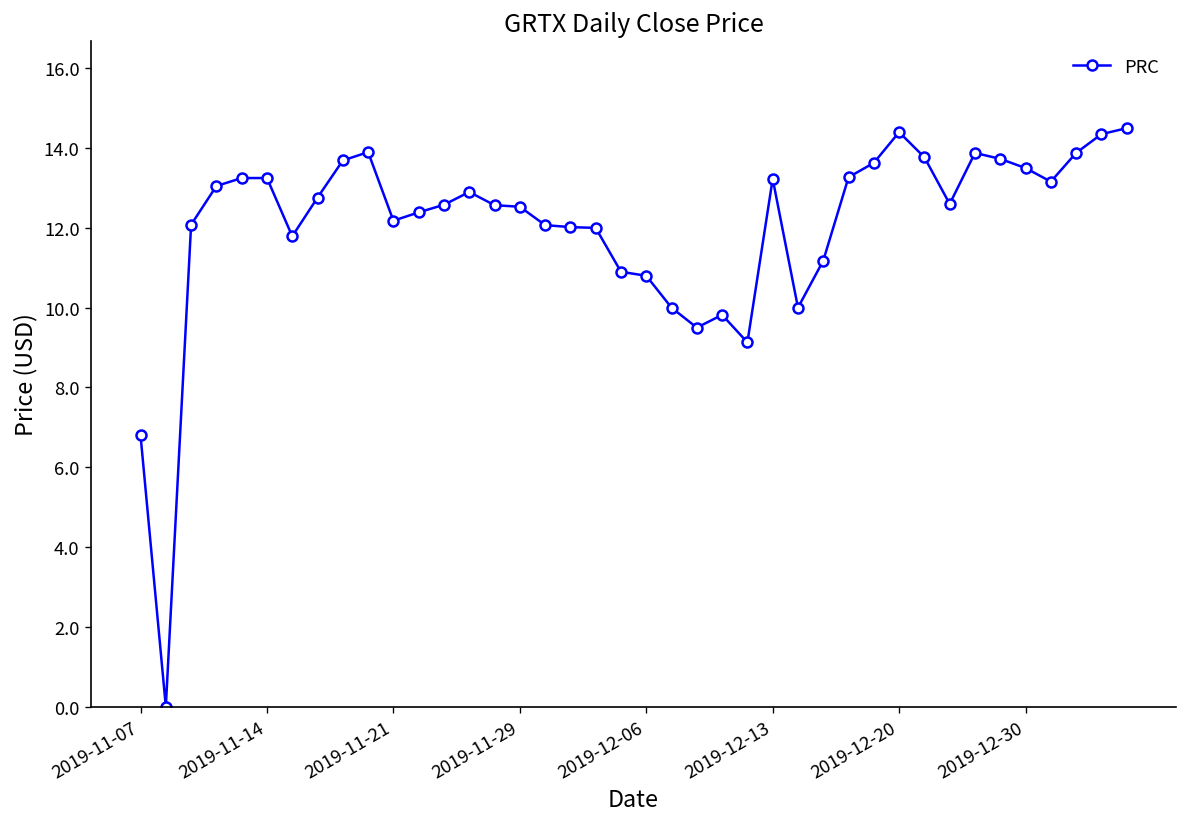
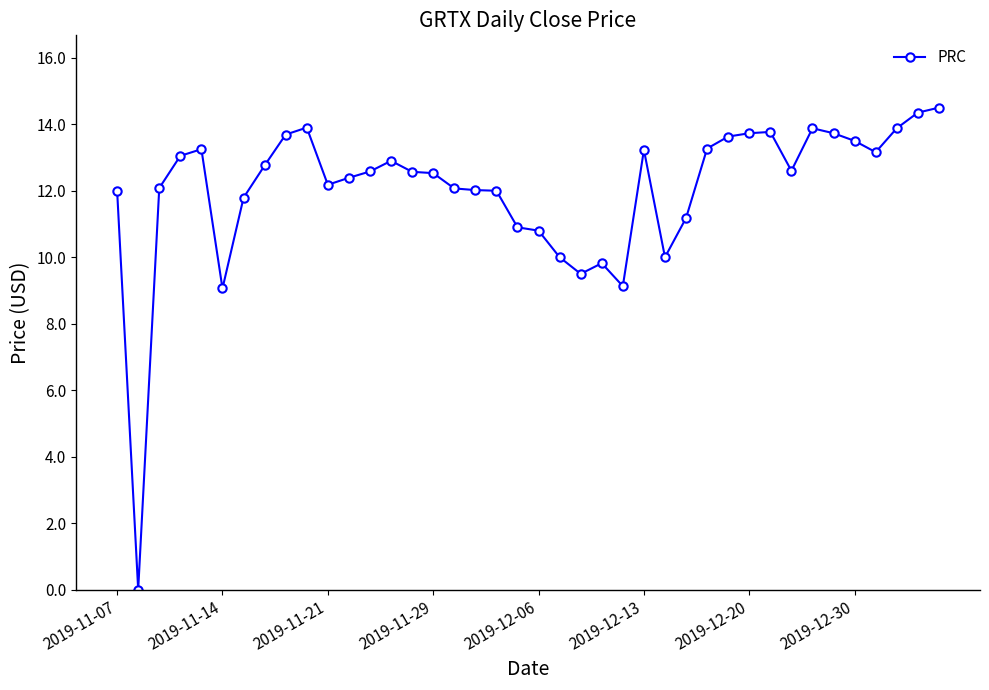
  {
-   "2019-11-07": 6.8,
-   "2019-11-14": 13.3,
+   "2019-11-07": 12.0,
+   "2019-11-14": 9.1,
    "2019-11-21": 12.2,
    "2019-11-29": 12.5,
    "2019-12-06": 10.8,
    "2019-12-13": 13.2,
-   "2019-12-20": 14.4,
+   "2019-12-20": 13.7,
    "2019-12-30": 13.5
  }
